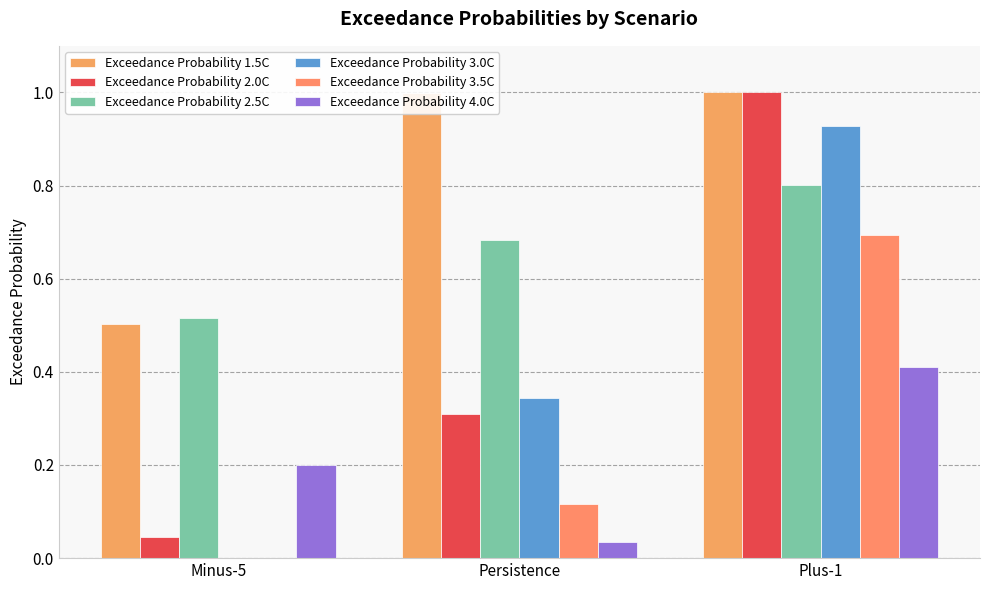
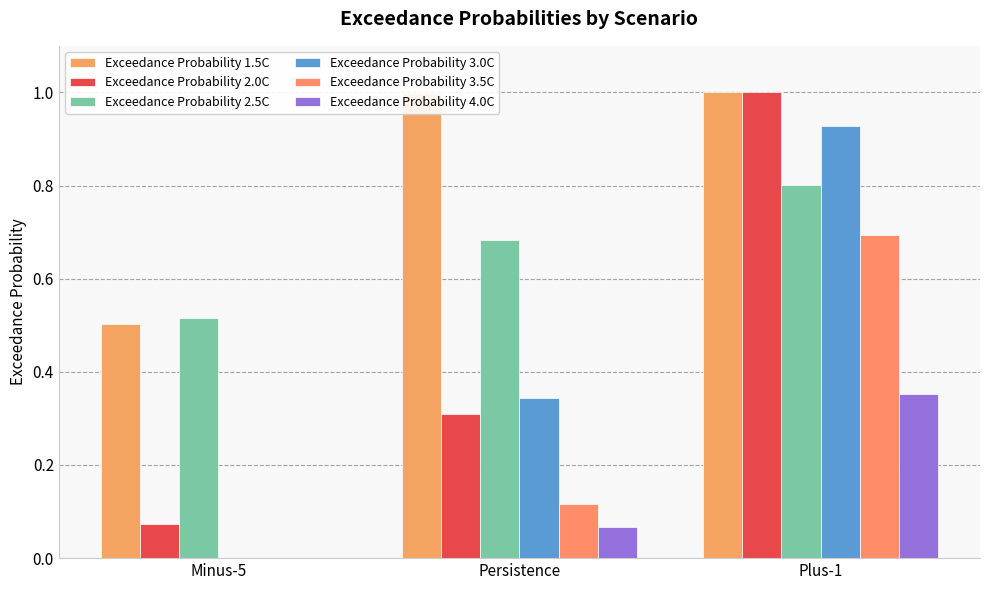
  {
    "Exceedance Probability 2.0C": {
-     "Minus-5": 0.04,
+     "Minus-5": 0.07,
      "Persistence": 0.31,
      "Plus-1": 1.00
    },
    "Exceedance Probability 2.5C": {
      "Minus-5": 0.52,
      "Persistence": 0.68,
      "Plus-1": 0.80
    },
    "Exceedance Probability 3.0C": {
      "Minus-5": 0.00,
      "Persistence": 0.34,
      "Plus-1": 0.93
    },
    "Exceedance Probability 4.0C": {
-     "Minus-5": 0.2,
-     "Persistence": 0.03,
-     "Plus-1": 0.41
+     "Minus-5": 0.0,
+     "Persistence": 0.07,
+     "Plus-1": 0.35
    }
  }
